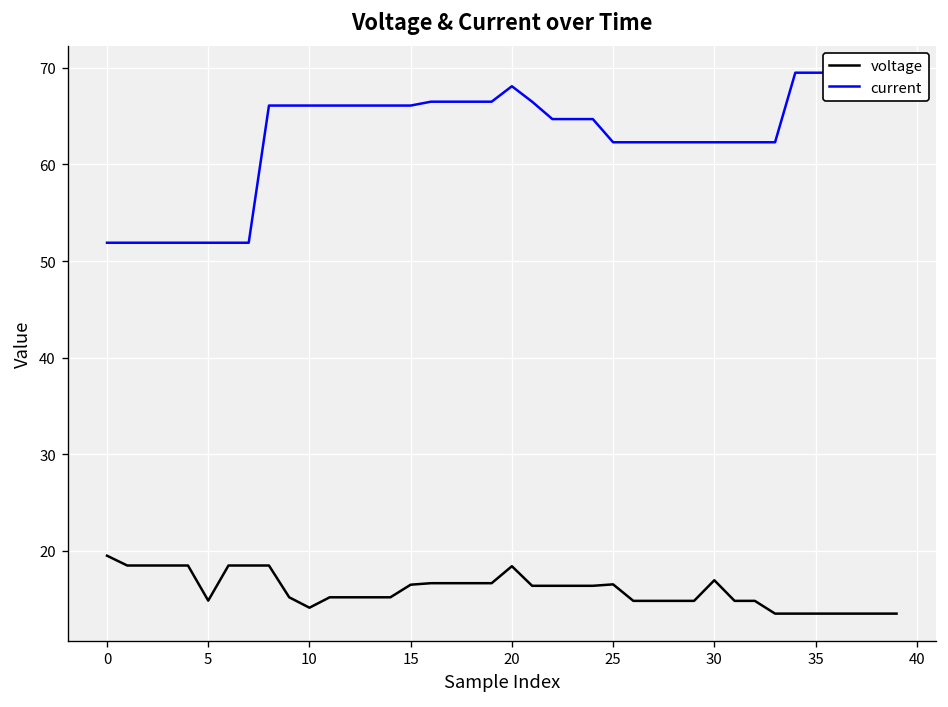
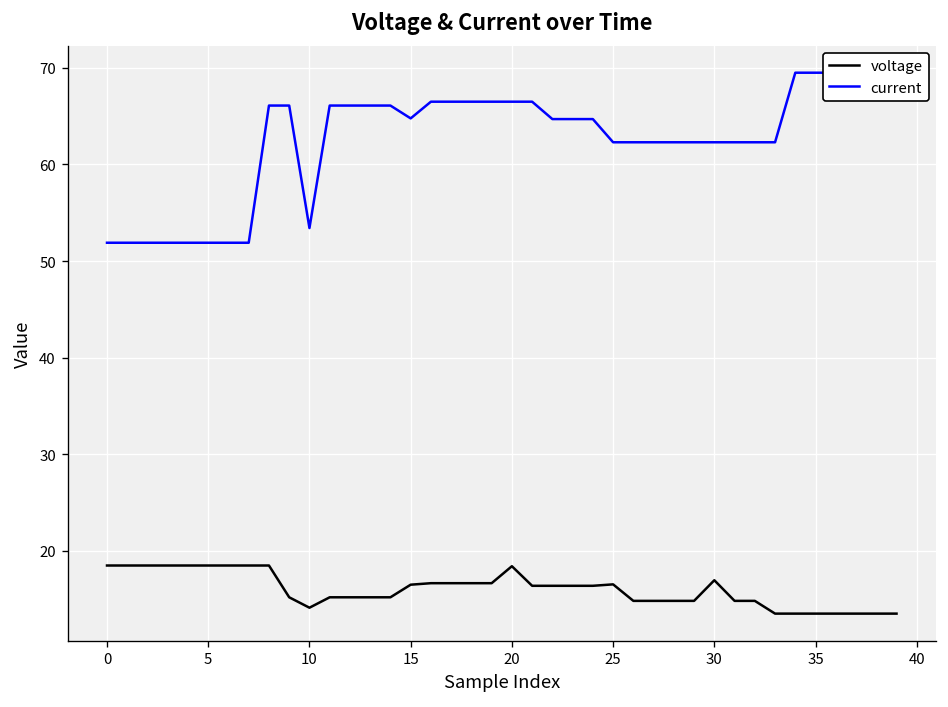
  {
    "voltage": {
-     "0": 20,
-     "5": 15,
+     "0": 18,
+     "5": 18,
      "10": 14,
      "15": 17,
      "20": 18,
      "25": 17,
      "30": 17,
      "35": 14
    },
    "current": {
      "0": 52,
      "5": 52,
-     "10": 66,
-     "15": 66,
-     "20": 68,
+     "10": 53,
+     "15": 65,
+     "20": 67,
      "25": 62,
      "30": 62,
      "35": 70
    }
  }
